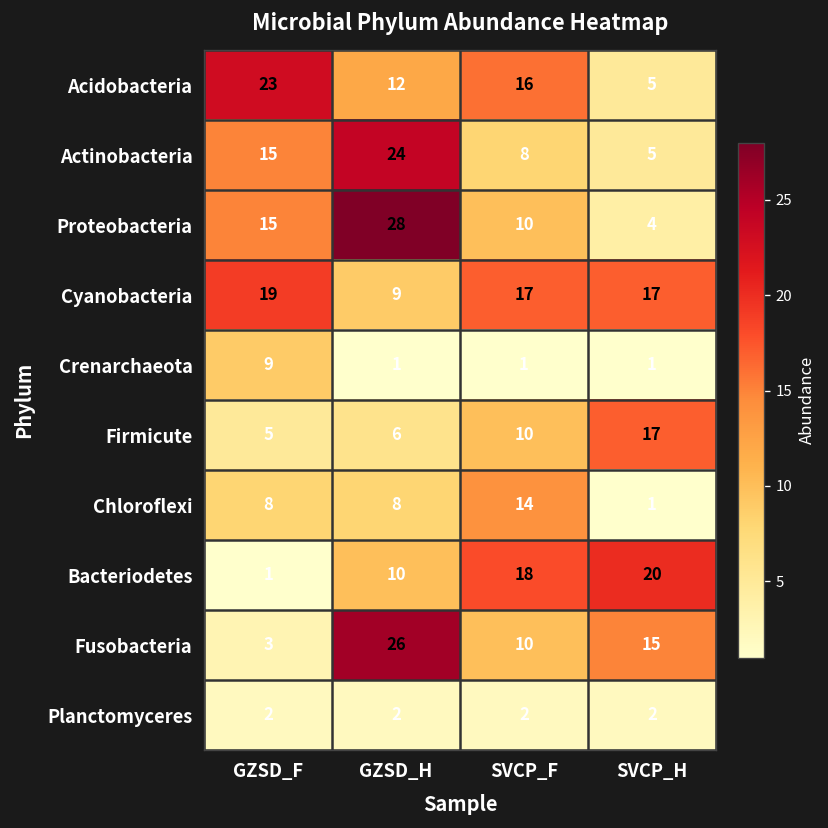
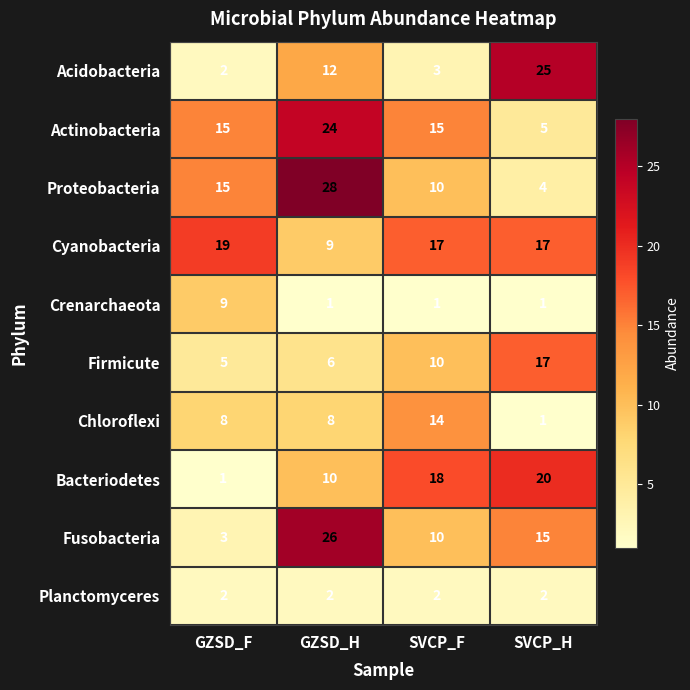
  {
    "Acidobacteria": {
-     "GZSD_F": 23,
+     "GZSD_F": 2,
      "GZSD_H": 12,
-     "SVCP_F": 16,
-     "SVCP_H": 5
+     "SVCP_F": 3,
+     "SVCP_H": 25
    },
    "Actinobacteria": {
      "GZSD_F": 15,
      "GZSD_H": 24,
-     "SVCP_F": 8,
+     "SVCP_F": 15,
      "SVCP_H": 5
    },
    "Proteobacteria": {
      "GZSD_F": 15,
      "GZSD_H": 28,
      "SVCP_F": 10,
      "SVCP_H": 4
    },
    "Cyanobacteria": {
      "GZSD_F": 19,
      "GZSD_H": 9,
      "SVCP_F": 17,
      "SVCP_H": 17
    },
    "Crenarchaeota": {
      "GZSD_F": 9,
      "GZSD_H": 1,
      "SVCP_F": 1,
      "SVCP_H": 1
    },
    "Firmicute": {
      "GZSD_F": 5,
      "GZSD_H": 6,
      "SVCP_F": 10,
      "SVCP_H": 17
    },
    "Chloroflexi": {
      "GZSD_F": 8,
      "GZSD_H": 8,
      "SVCP_F": 14,
      "SVCP_H": 1
    },
    "Bacteriodetes": {
      "GZSD_F": 1,
      "GZSD_H": 10,
      "SVCP_F": 18,
      "SVCP_H": 20
    },
    "Fusobacteria": {
      "GZSD_F": 3,
      "GZSD_H": 26,
      "SVCP_F": 10,
      "SVCP_H": 15
    },
    "Planctomyceres": {
      "GZSD_F": 2,
      "GZSD_H": 2,
      "SVCP_F": 2,
      "SVCP_H": 2
    }
  }
